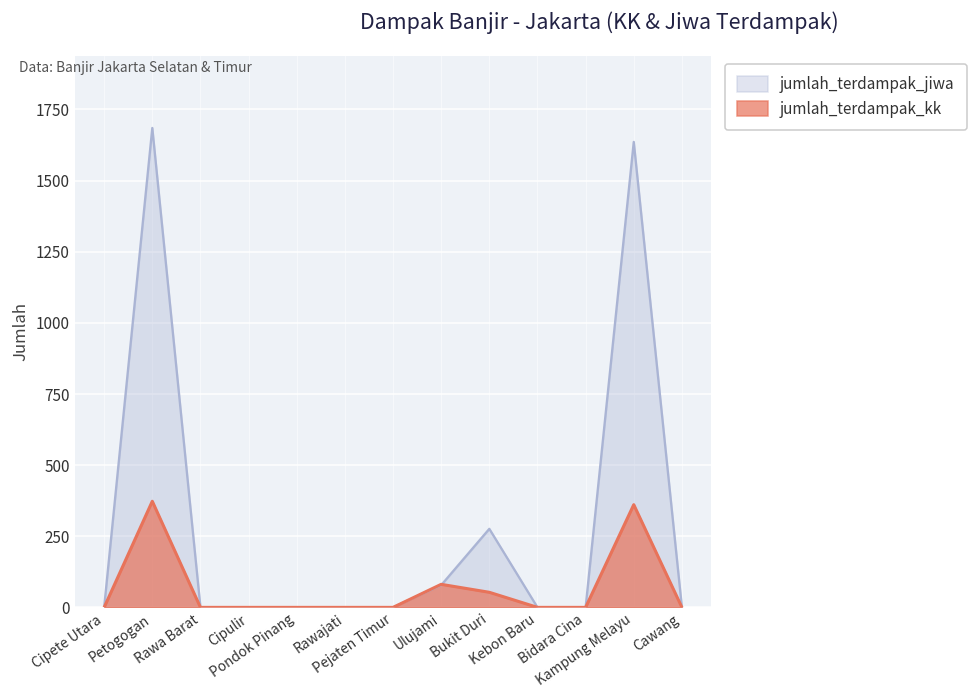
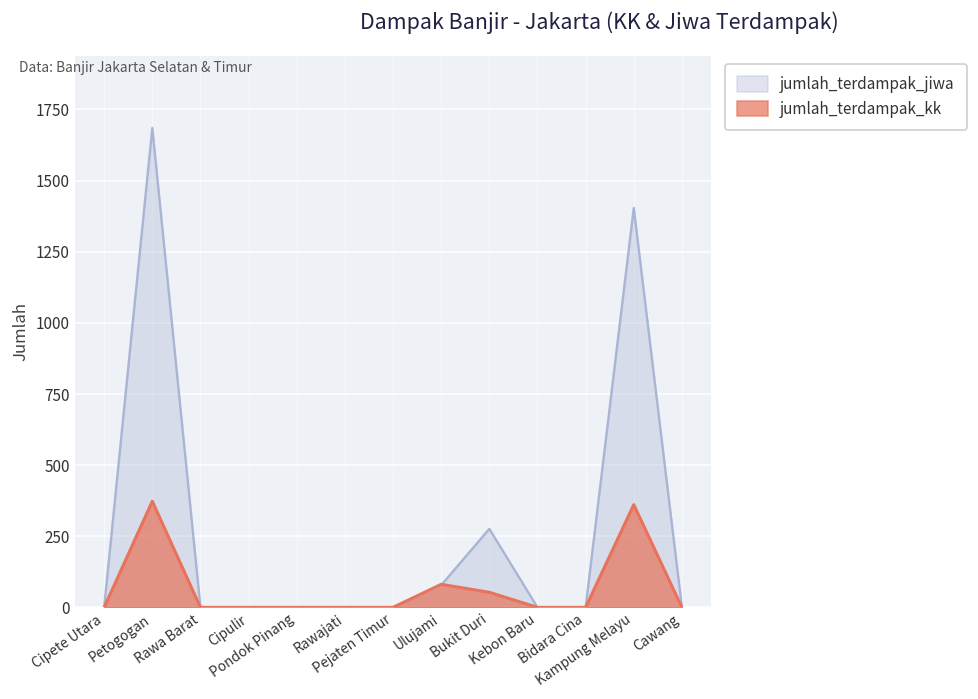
  {
    "jumlah_terdampak_jiwa": {
      "Petogogan": 1690,
      "Bukit Duri": 280,
-     "Kampung Melayu": 1640
+     "Kampung Melayu": 1400
    },
    "jumlah_terdampak_kk": {
      "Petogogan": 370,
      "Bukit Duri": 50,
      "Kampung Melayu": 360
    }
  }
